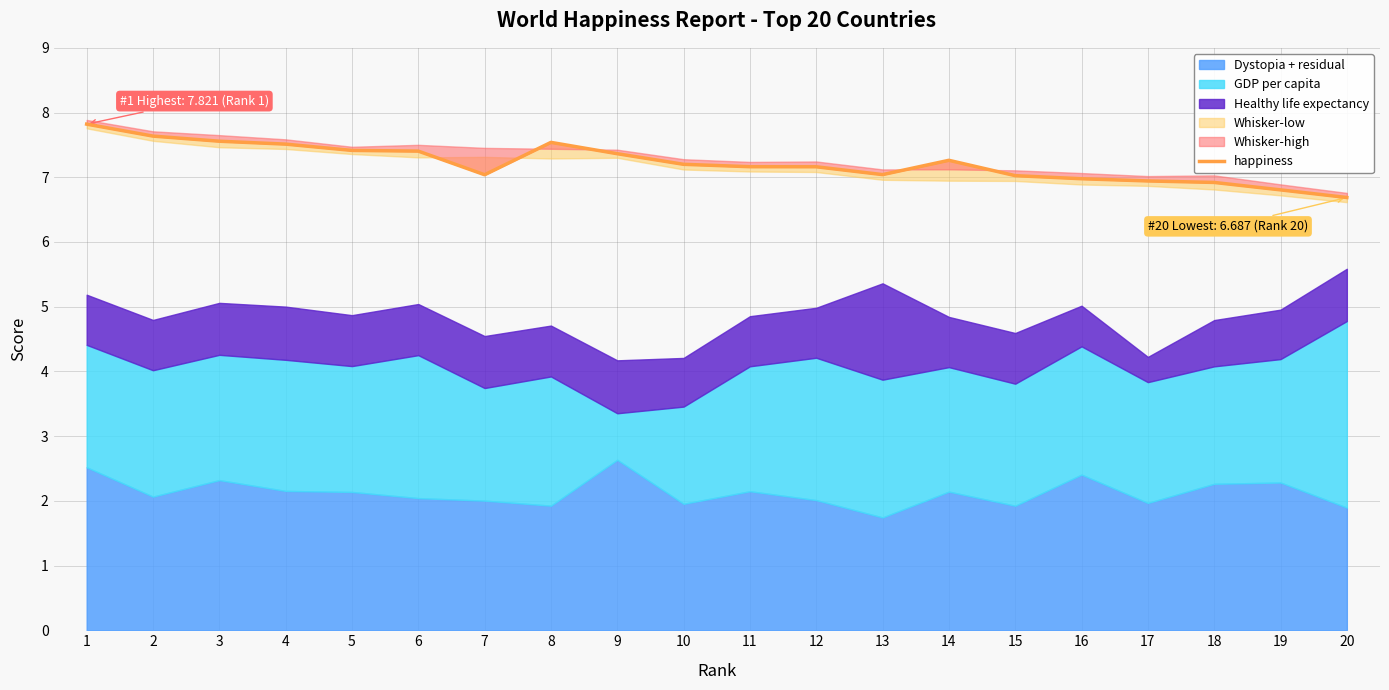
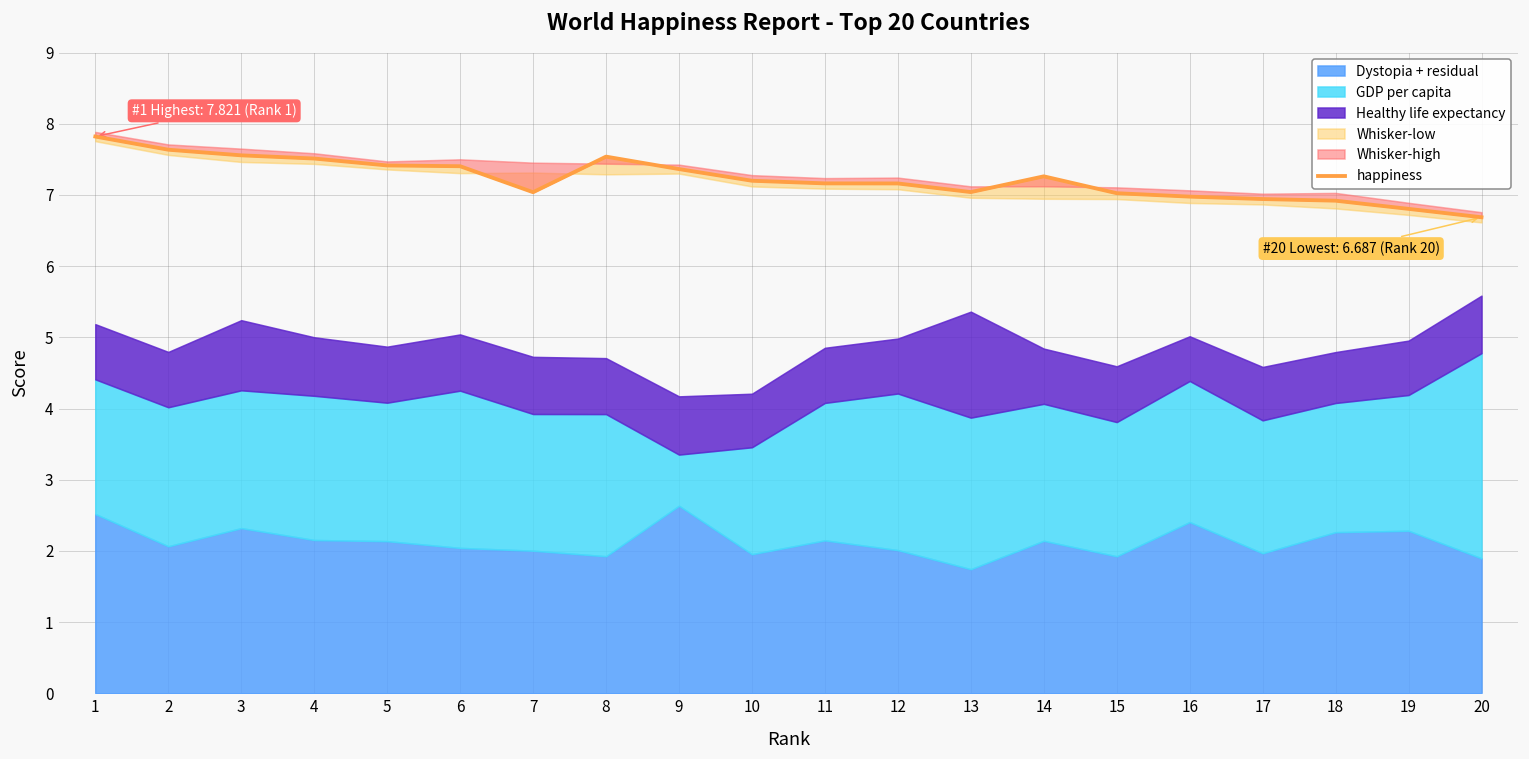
  {
    "Dystopia + residual": {
      "1": 2.5,
      "2": 2.1,
      "3": 2.3,
      "4": 2.2,
      "5": 2.1,
      "6": 2.0,
      "7": 2.0,
      "8": 1.9,
      "9": 2.6,
      "10": 2.0,
      "11": 2.1,
      "12": 2.0,
      "13": 1.7,
      "14": 2.1,
      "15": 1.9,
      "16": 2.4,
      "17": 2.0,
      "18": 2.3,
      "19": 2.3,
      "20": 1.9
    },
    "GDP per capita": {
      "1": 1.9,
      "2": 2.0,
      "3": 1.9,
      "4": 2.0,
      "5": 1.9,
      "6": 2.2,
-     "7": 1.7,
+     "7": 1.9,
      "8": 2.0,
      "9": 0.7,
      "10": 1.5,
      "11": 1.9,
      "12": 2.2,
      "13": 2.1,
      "14": 1.9,
      "15": 1.9,
      "16": 2.0,
      "17": 1.9,
      "18": 1.8,
      "19": 1.9,
      "20": 2.9
    },
    "Healthy life expectancy": {
      "1": 0.8,
      "2": 0.8,
-     "3": 0.8,
+     "3": 1.0,
      "4": 0.8,
      "5": 0.8,
      "6": 0.8,
      "7": 0.8,
      "8": 0.8,
      "9": 0.8,
      "10": 0.8,
      "11": 0.8,
      "12": 0.8,
      "13": 1.5,
      "14": 0.8,
      "15": 0.8,
      "16": 0.6,
-     "17": 0.4,
+     "17": 0.7,
      "18": 0.7,
      "19": 0.8,
      "20": 0.8
    }
  }
